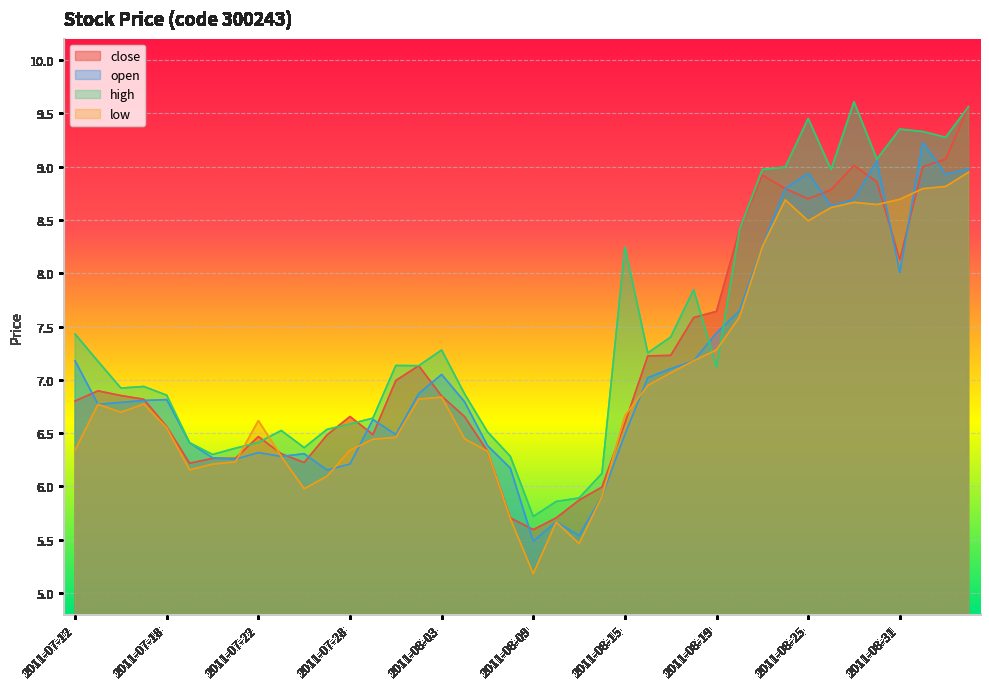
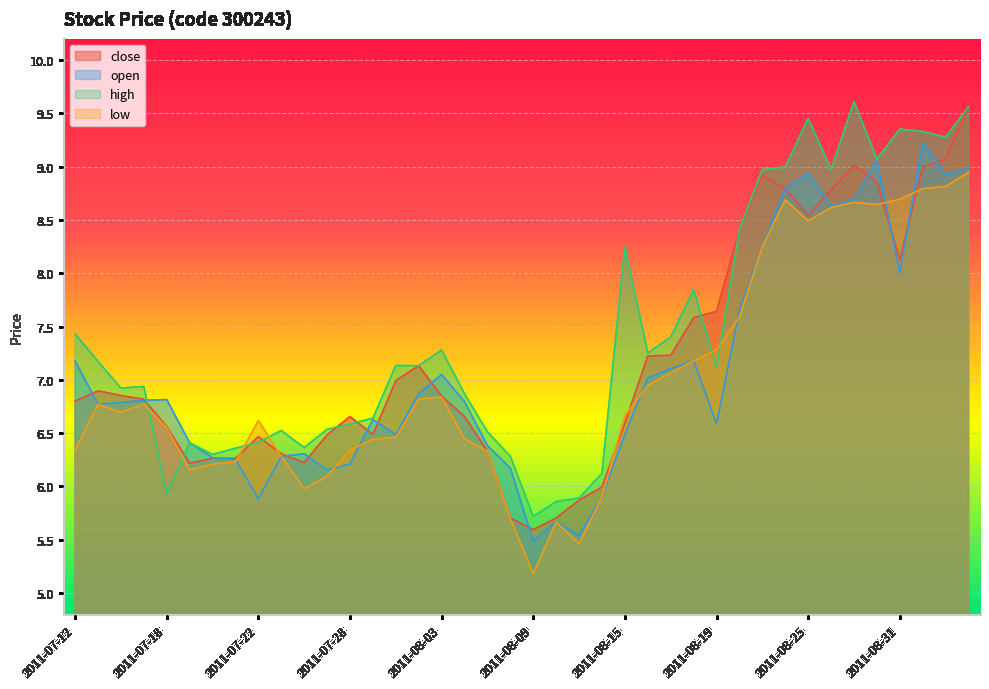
  {
    "close": {
      "2011-07-12": 6.80,
      "2011-07-22": 6.47,
      "2011-07-28": 6.66,
      "2011-08-09": 5.59,
      "2011-08-15": 6.59,
      "2011-08-19": 7.64,
-     "2011-08-25": 8.70,
+     "2011-08-25": 8.54,
      "2011-08-31": 8.13
    },
    "open": {
      "2011-07-12": 7.18,
      "2011-07-18": 6.81,
-     "2011-07-22": 6.32,
+     "2011-07-22": 5.88,
      "2011-07-28": 6.21,
      "2011-08-03": 7.05,
      "2011-08-09": 5.49,
      "2011-08-15": 6.49,
-     "2011-08-19": 7.44,
+     "2011-08-19": 6.59,
      "2011-08-25": 8.94,
      "2011-08-31": 8.01
    },
    "high": {
      "2011-07-12": 7.43,
-     "2011-07-18": 6.86,
+     "2011-07-18": 5.93,
      "2011-07-22": 6.41,
      "2011-07-28": 6.59,
      "2011-08-03": 7.28,
      "2011-08-09": 5.72,
      "2011-08-15": 8.25,
      "2011-08-19": 7.12,
      "2011-08-25": 9.45,
      "2011-08-31": 9.35
    },
    "low": {
      "2011-07-12": 6.34,
      "2011-07-22": 6.62,
      "2011-07-28": 6.34,
      "2011-08-09": 5.18,
      "2011-08-15": 6.66,
      "2011-08-19": 7.28,
      "2011-08-25": 8.49,
      "2011-08-31": 8.69
    }
  }
